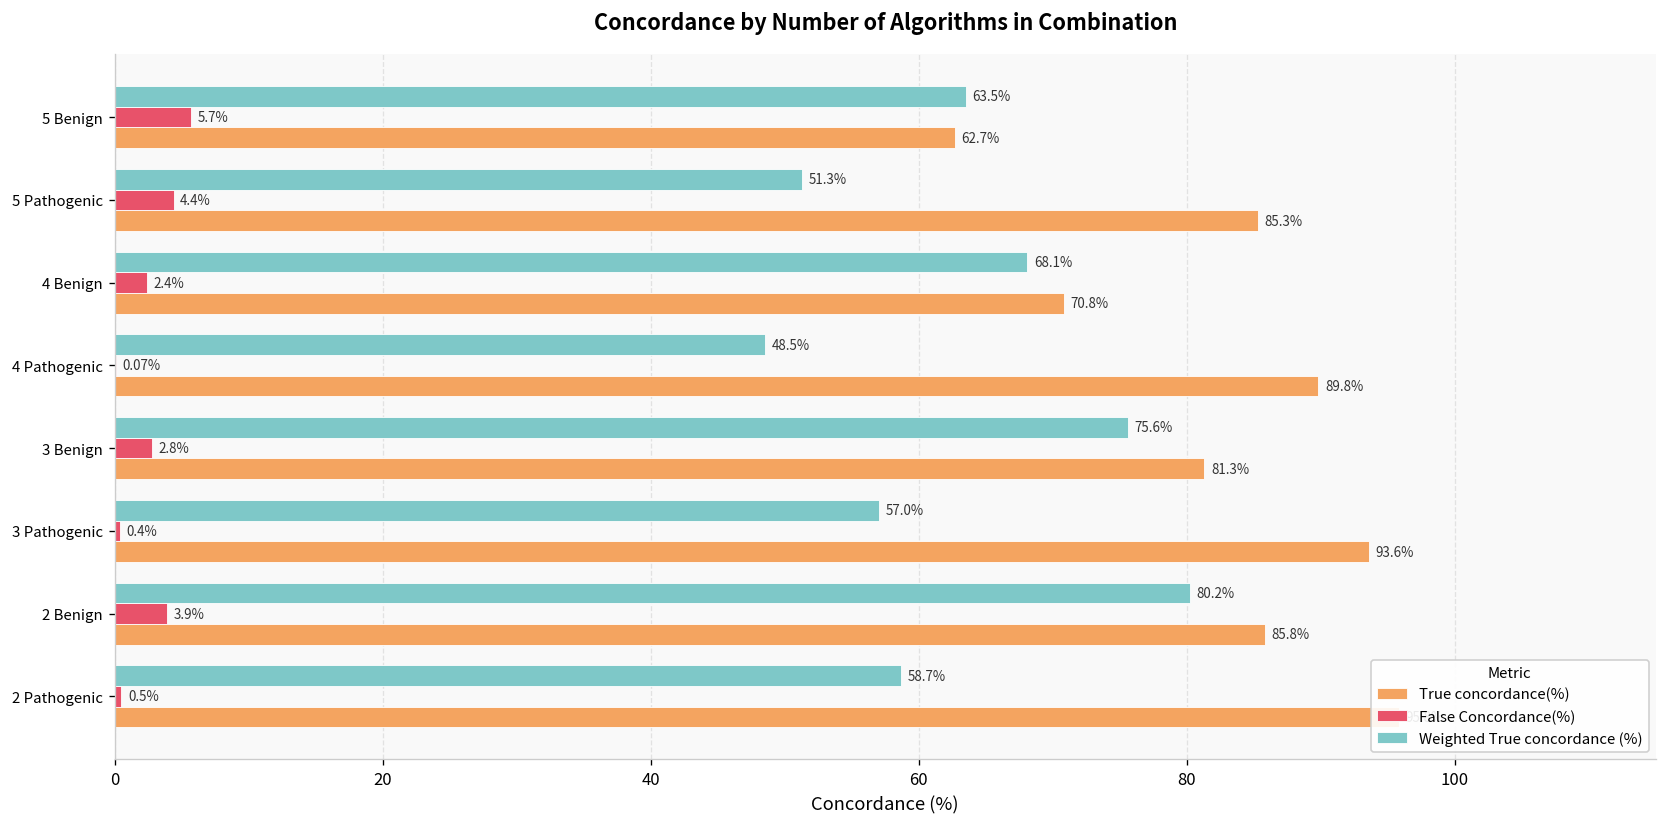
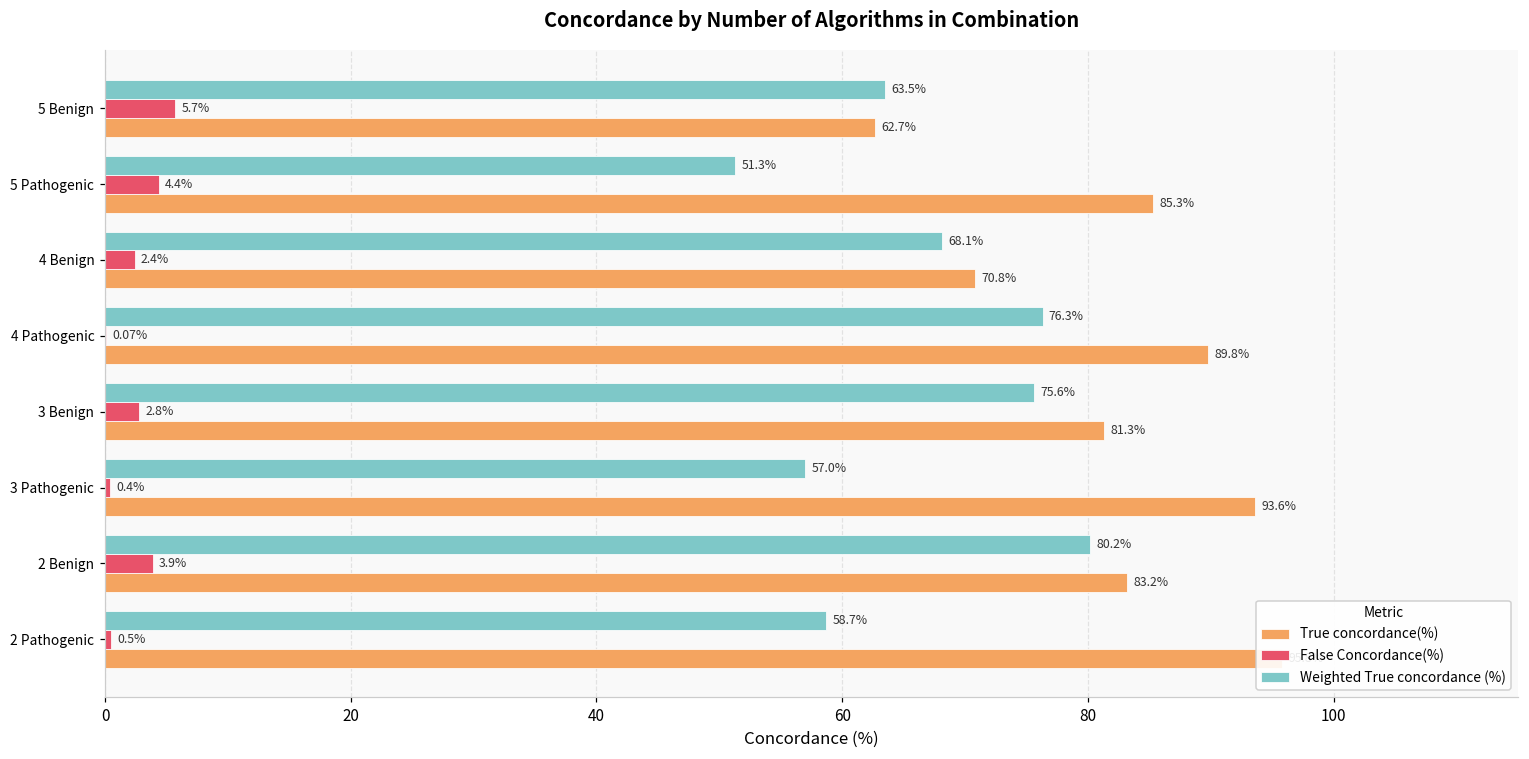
  {
    "True concordance(%)": {
      "5 Benign": "62.7%",
      "5 Pathogenic": "85.3%",
      "4 Benign": "70.8%",
      "4 Pathogenic": "89.8%",
      "3 Benign": "81.3%",
      "3 Pathogenic": "93.6%",
-     "2 Benign": "85.8%"
+     "2 Benign": "83.2%"
    },
    "False Concordance(%)": {
      "5 Benign": "5.7%",
      "5 Pathogenic": "4.4%",
      "4 Benign": "2.4%",
      "4 Pathogenic": "0.07%",
      "3 Benign": "2.8%",
      "3 Pathogenic": "0.4%",
      "2 Benign": "3.9%",
      "2 Pathogenic": "0.5%"
    },
    "Weighted True concordance (%)": {
      "5 Benign": "63.5%",
      "5 Pathogenic": "51.3%",
      "4 Benign": "68.1%",
-     "4 Pathogenic": "48.5%",
+     "4 Pathogenic": "76.3%",
      "3 Benign": "75.6%",
      "3 Pathogenic": "57.0%",
      "2 Benign": "80.2%",
      "2 Pathogenic": "58.7%"
    }
  }
